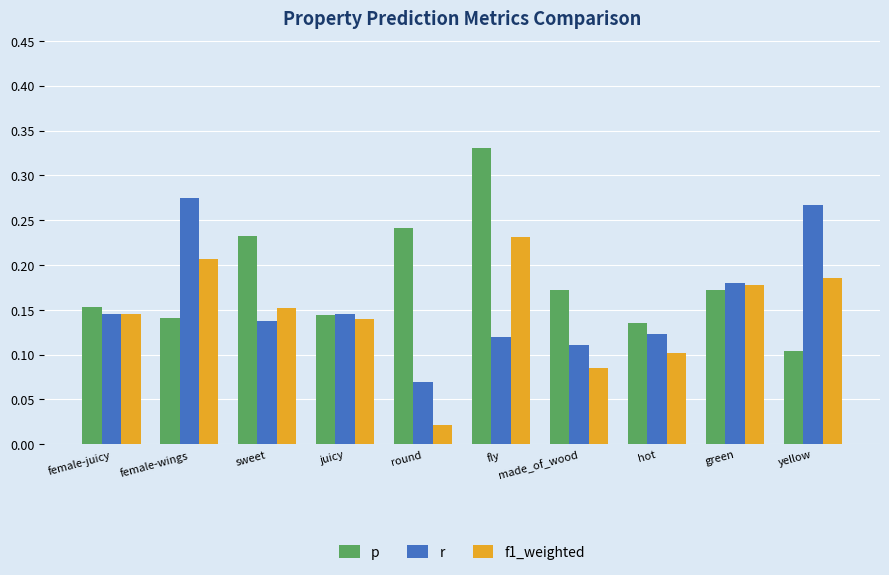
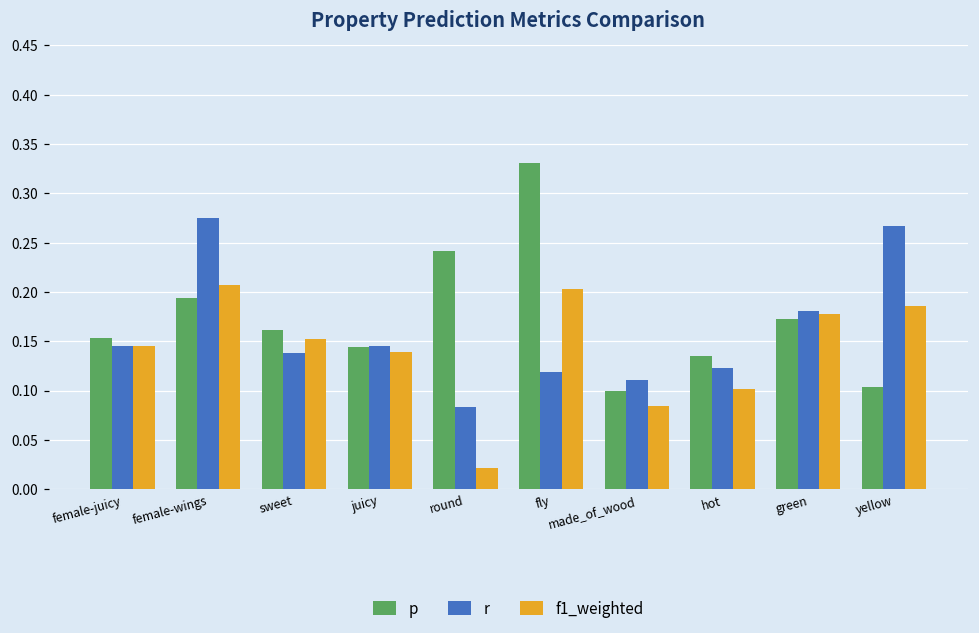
  {
    "p": {
      "female-juicy": 0.15,
-     "female-wings": 0.14,
-     "sweet": 0.23,
+     "female-wings": 0.19,
+     "sweet": 0.16,
      "juicy": 0.14,
      "round": 0.24,
      "fly": 0.33,
-     "made_of_wood": 0.17,
+     "made_of_wood": 0.10,
      "hot": 0.13,
      "green": 0.17,
      "yellow": 0.10
    },
    "r": {
      "female-juicy": 0.15,
      "female-wings": 0.27,
      "sweet": 0.14,
      "juicy": 0.15,
-     "round": 0.07,
+     "round": 0.08,
      "fly": 0.12,
      "made_of_wood": 0.11,
      "hot": 0.12,
      "green": 0.18,
      "yellow": 0.27
    },
    "f1_weighted": {
      "female-juicy": 0.15,
      "female-wings": 0.21,
      "sweet": 0.15,
      "juicy": 0.14,
      "round": 0.02,
-     "fly": 0.23,
+     "fly": 0.20,
      "made_of_wood": 0.08,
      "hot": 0.10,
      "green": 0.18,
      "yellow": 0.19
    }
  }
